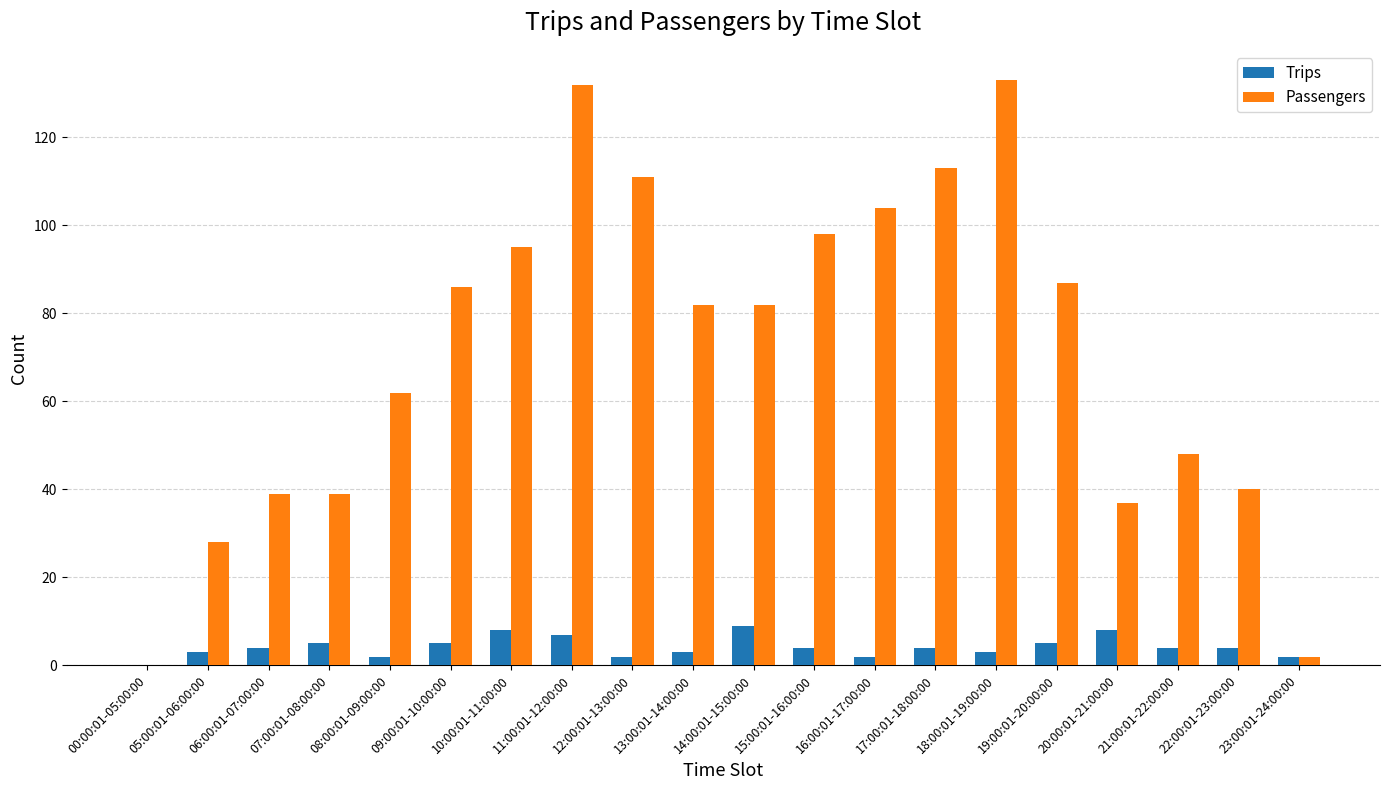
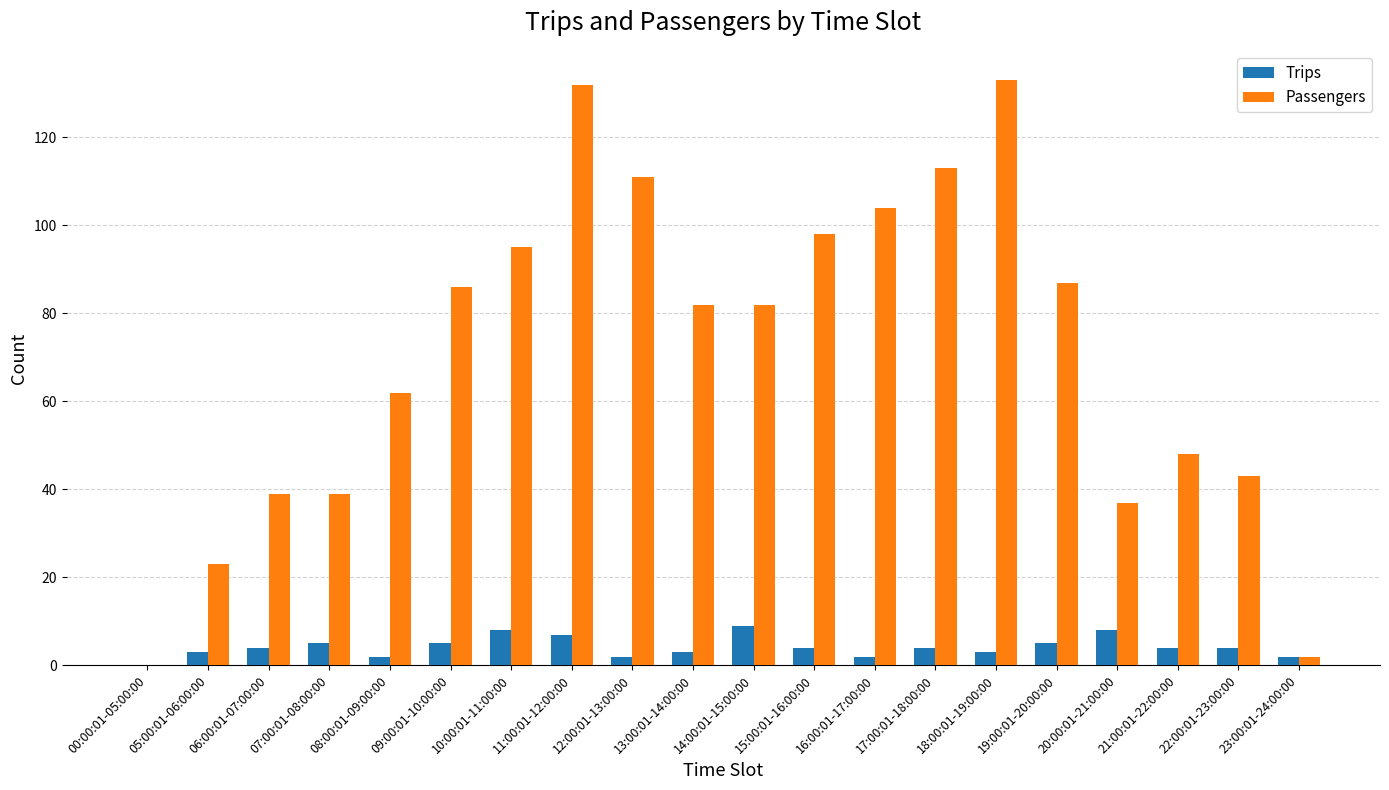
  {
    "Trips": {
      "00:00:01-05:00:00": 0,
      "05:00:01-06:00:00": 3,
      "06:00:01-07:00:00": 4,
      "07:00:01-08:00:00": 5,
      "08:00:01-09:00:00": 2,
      "09:00:01-10:00:00": 5,
      "10:00:01-11:00:00": 8,
      "11:00:01-12:00:00": 7,
      "12:00:01-13:00:00": 2,
      "13:00:01-14:00:00": 3,
      "14:00:01-15:00:00": 9,
      "15:00:01-16:00:00": 4,
      "16:00:01-17:00:00": 2,
      "17:00:01-18:00:00": 4,
      "18:00:01-19:00:00": 3,
      "19:00:01-20:00:00": 5,
      "20:00:01-21:00:00": 8,
      "21:00:01-22:00:00": 4,
      "22:00:01-23:00:00": 4,
      "23:00:01-24:00:00": 2
    },
    "Passengers": {
      "00:00:01-05:00:00": 0,
-     "05:00:01-06:00:00": 28,
+     "05:00:01-06:00:00": 23,
      "06:00:01-07:00:00": 39,
      "07:00:01-08:00:00": 39,
      "08:00:01-09:00:00": 62,
      "09:00:01-10:00:00": 86,
      "10:00:01-11:00:00": 95,
      "11:00:01-12:00:00": 132,
      "12:00:01-13:00:00": 111,
      "13:00:01-14:00:00": 82,
      "14:00:01-15:00:00": 82,
      "15:00:01-16:00:00": 98,
      "16:00:01-17:00:00": 104,
      "17:00:01-18:00:00": 113,
      "18:00:01-19:00:00": 133,
      "19:00:01-20:00:00": 87,
      "20:00:01-21:00:00": 37,
      "21:00:01-22:00:00": 48,
-     "22:00:01-23:00:00": 40,
+     "22:00:01-23:00:00": 43,
      "23:00:01-24:00:00": 2
    }
  }
